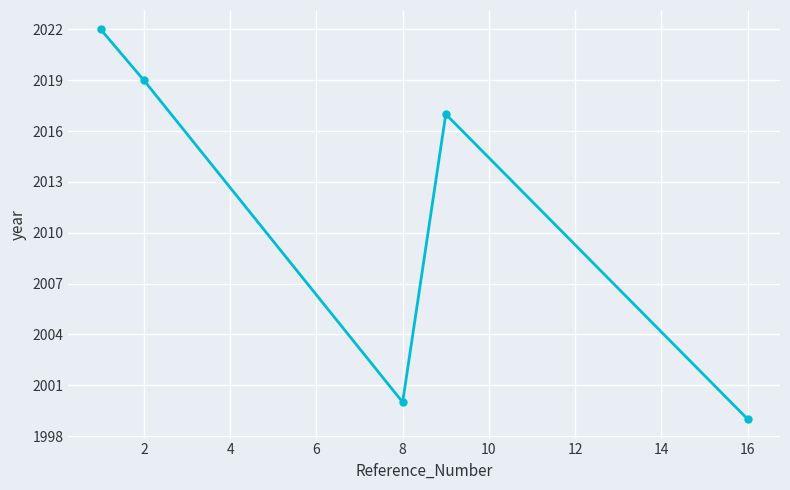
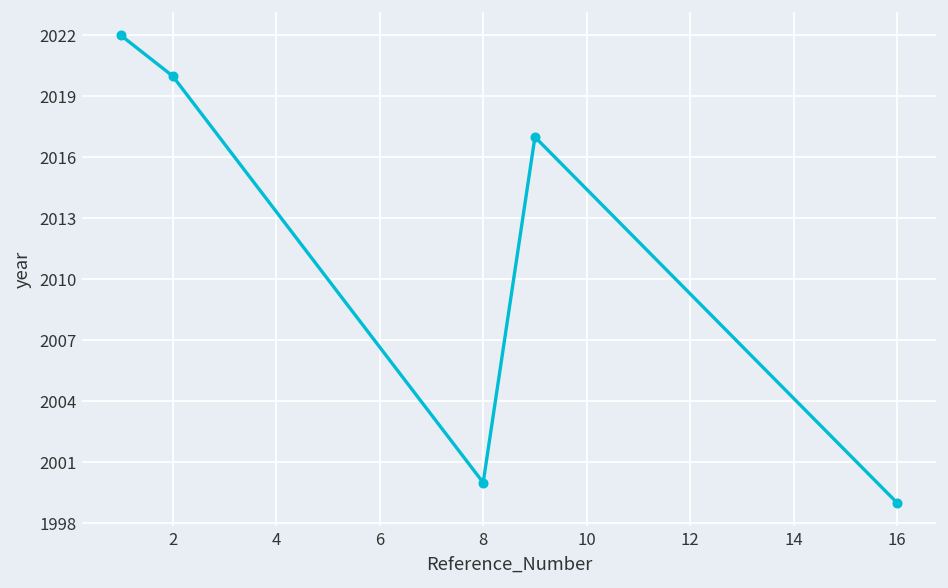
  {
-   "2": 2019,
+   "2": 2020,
    "8": 2000,
    "16": 1999
  }
